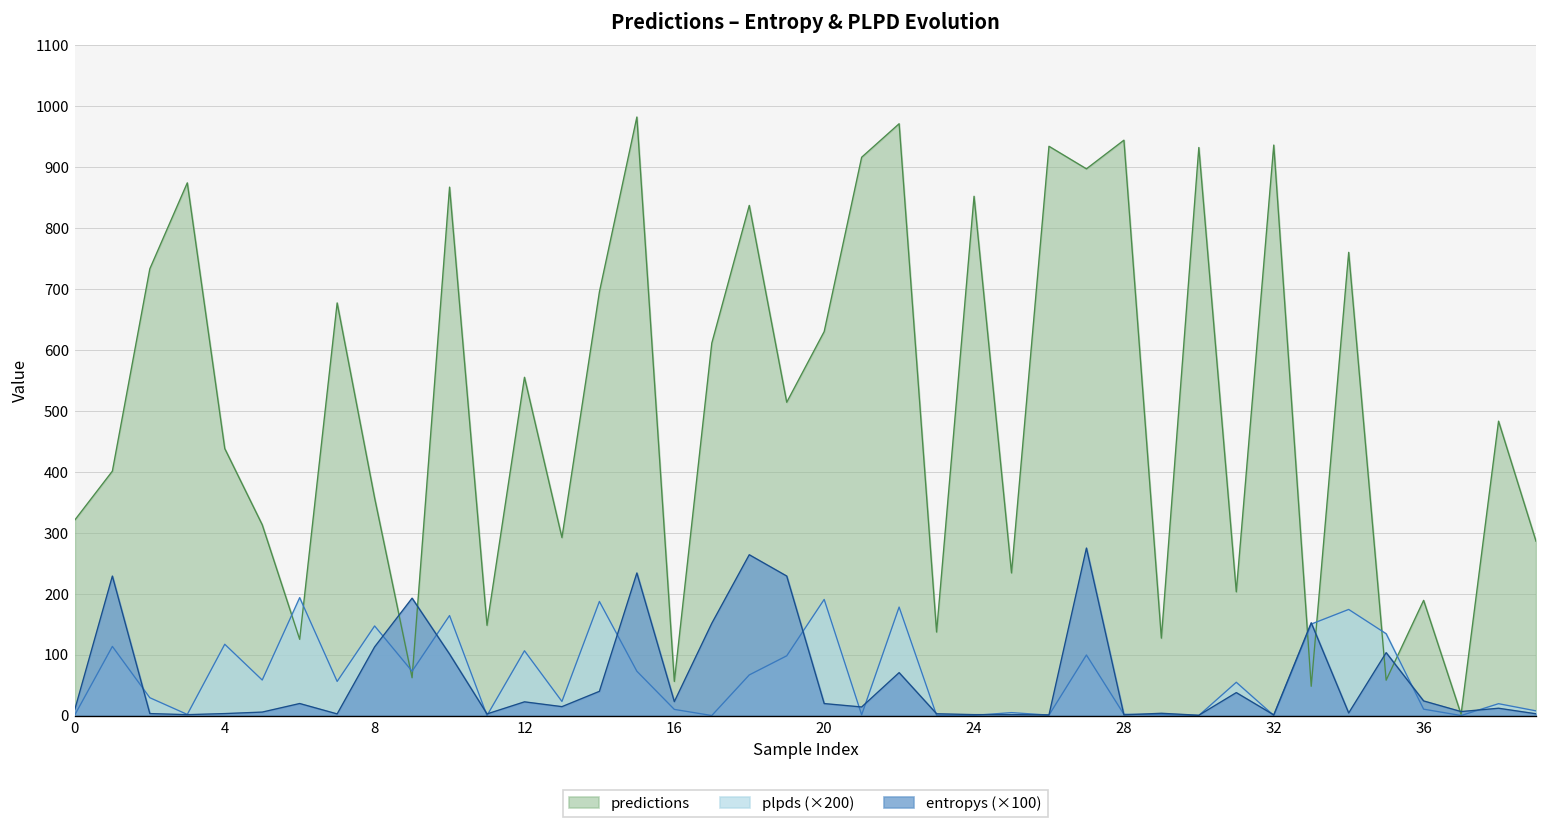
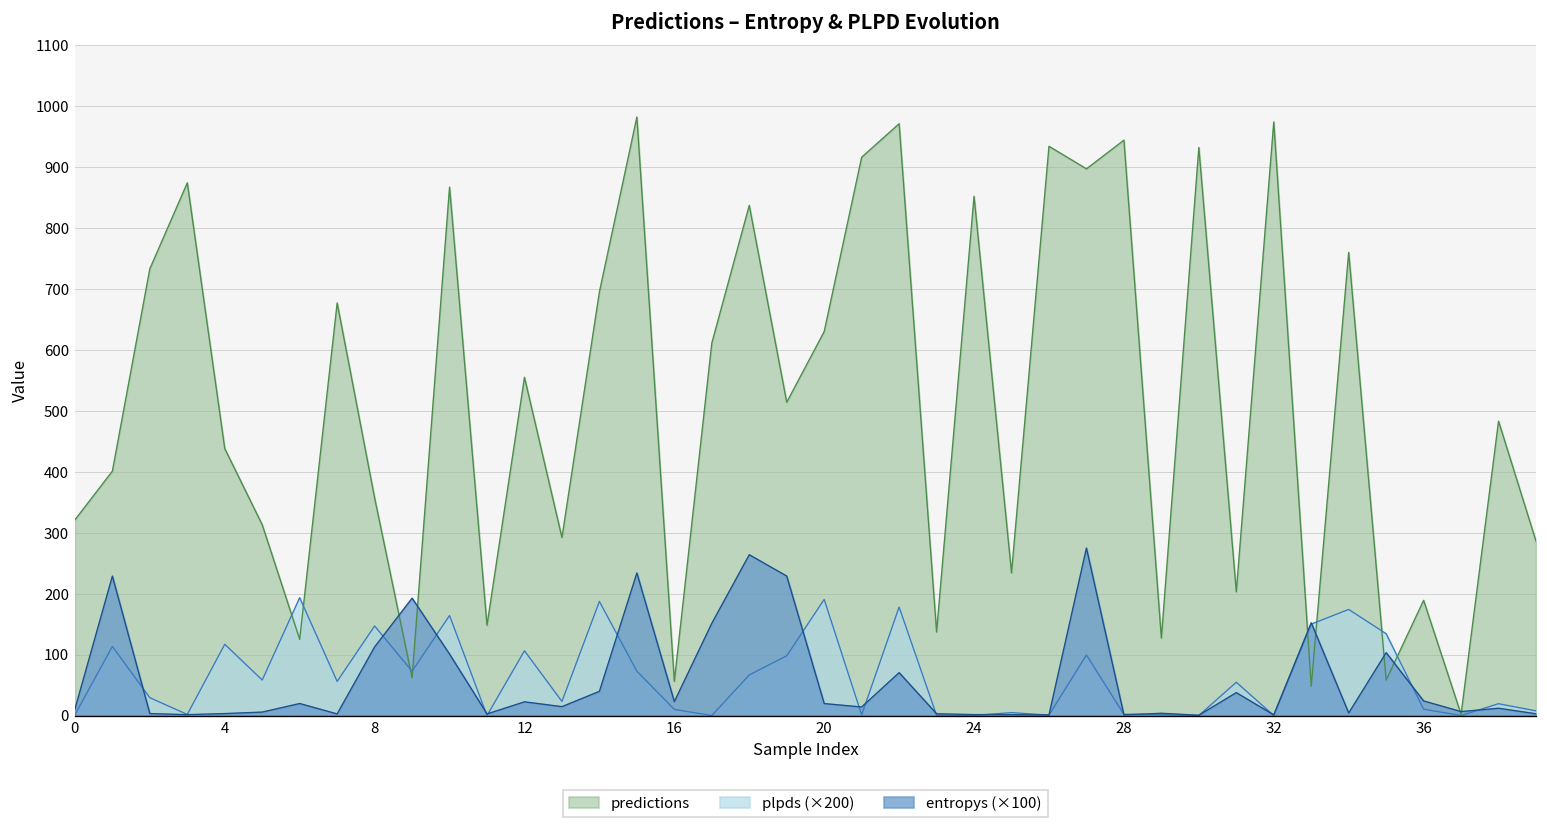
  {
    "predictions": {
      "0": 320,
      "4": 440,
      "8": 360,
      "12": 560,
      "16": 60,
      "20": 630,
      "24": 850,
      "28": 940,
-     "32": 940,
+     "32": 970,
      "36": 190
    },
    "plpds (×200)": {
      "0": 0,
      "4": 120,
      "8": 150,
      "12": 110,
      "16": 10,
      "20": 190,
      "36": 10
    },
    "entropys (×100)": {
      "0": 10,
      "4": 0,
      "8": 110,
      "12": 20,
      "16": 20,
      "20": 20,
      "36": 20
    }
  }
